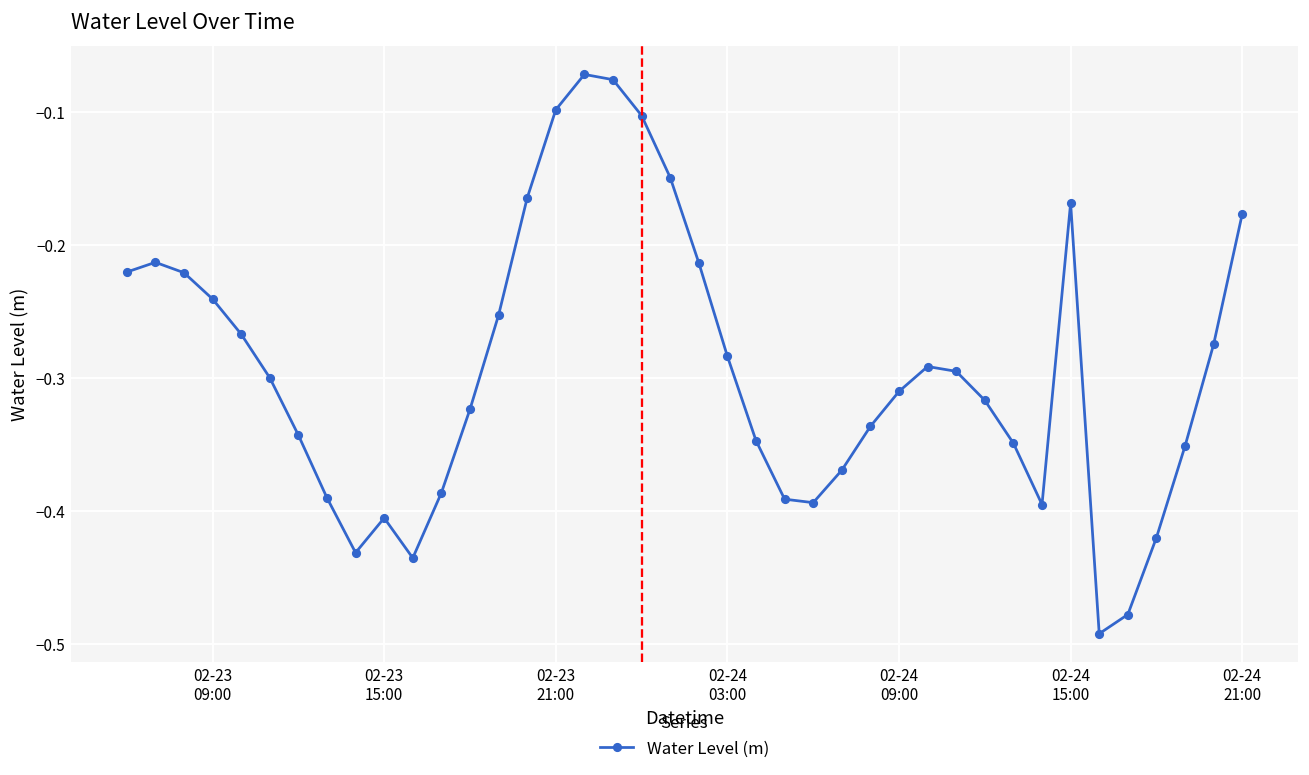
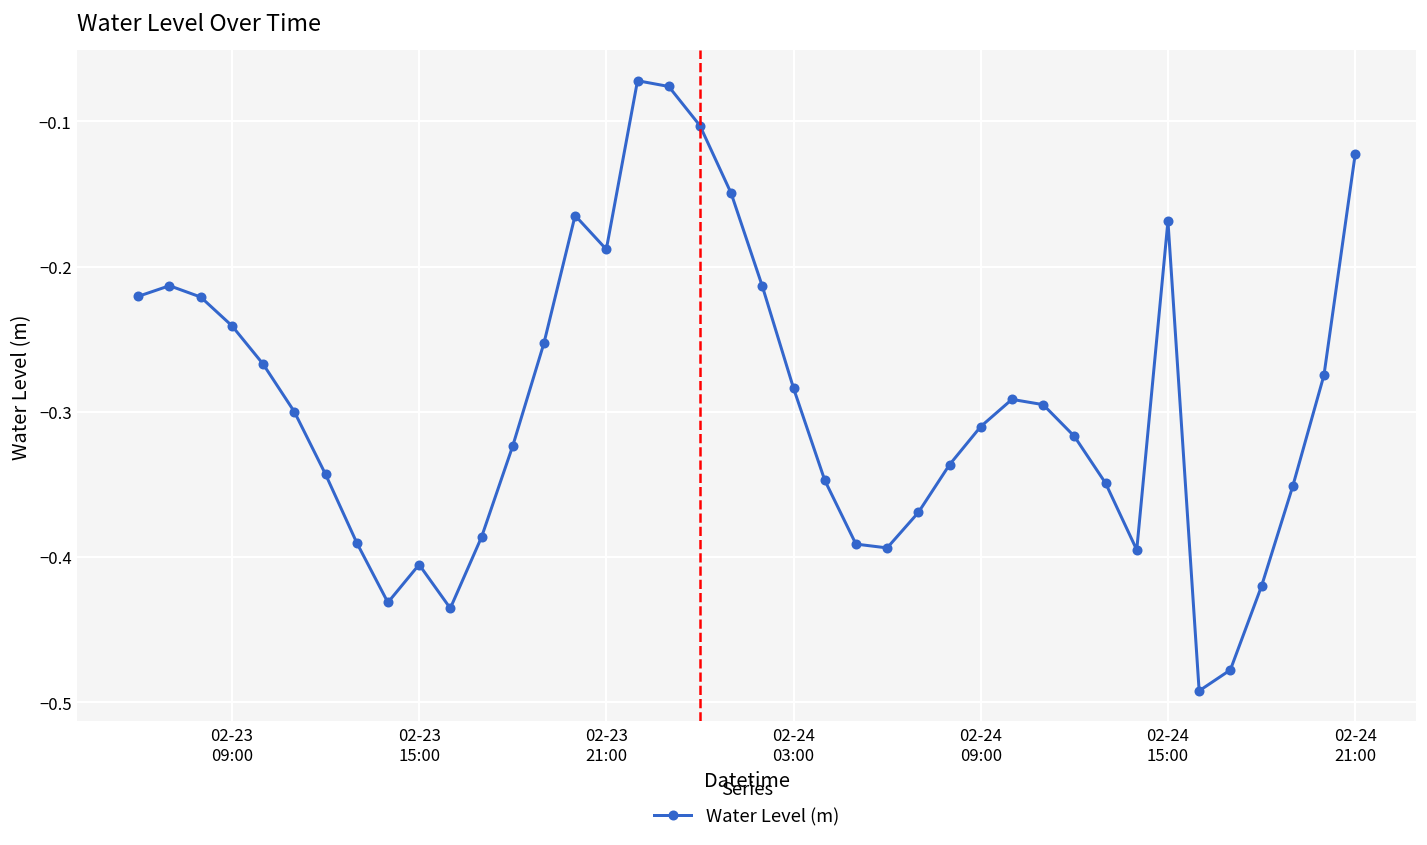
  {
    "02-23 09:00": -0.241,
    "02-23 15:00": -0.405,
-   "02-23 21:00": -0.099,
+   "02-23 21:00": -0.188,
    "02-24 03:00": -0.284,
    "02-24 09:00": -0.310,
    "02-24 15:00": -0.169,
-   "02-24 21:00": -0.177
+   "02-24 21:00": -0.123
  }
